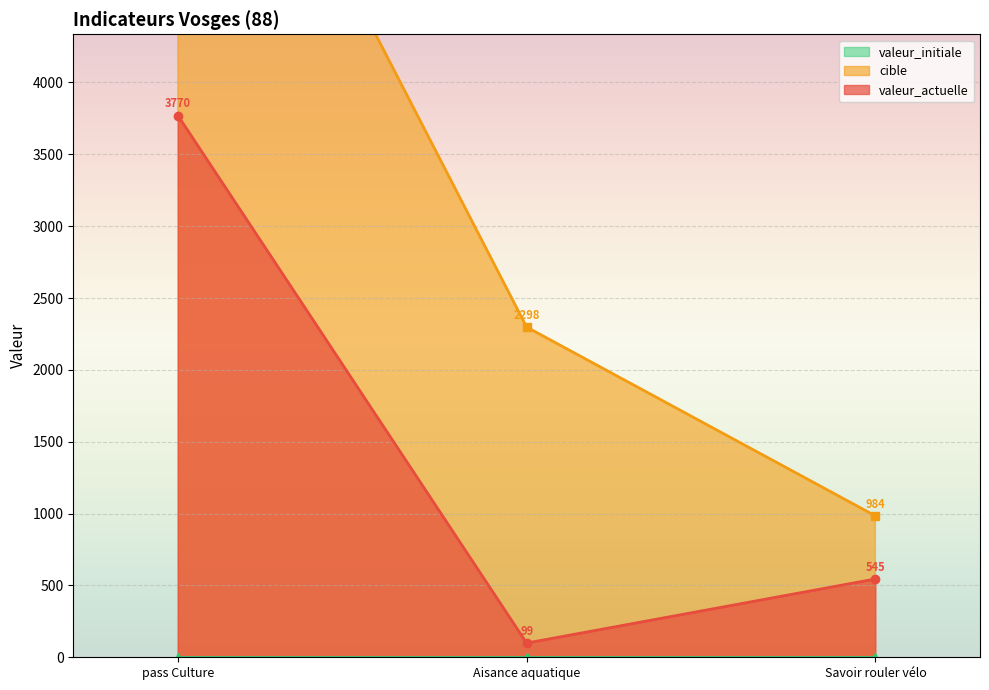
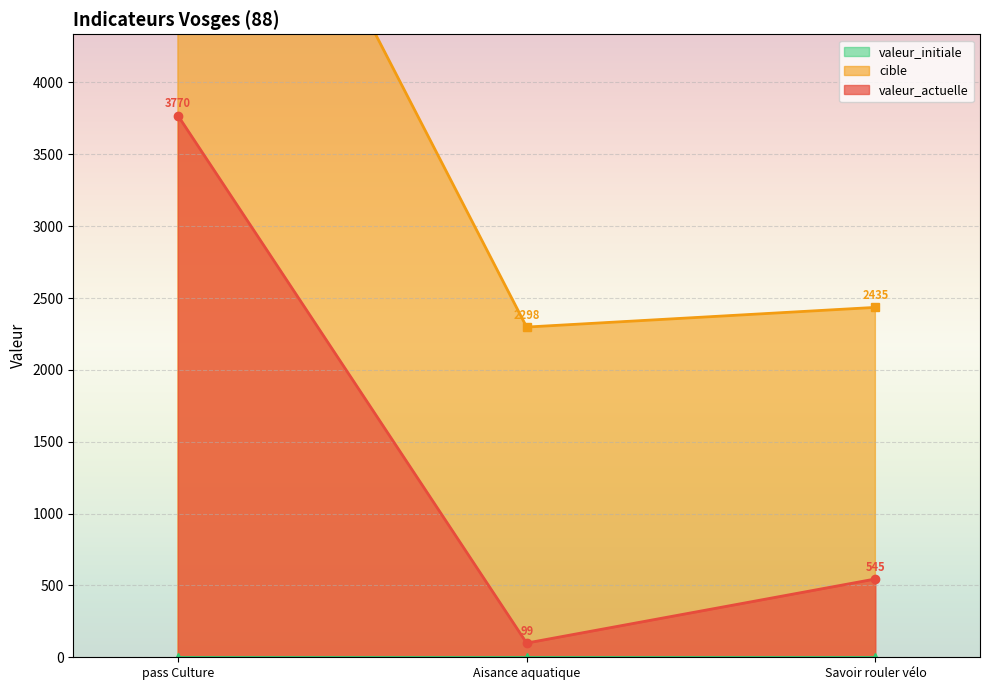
  {
    "valeur_initiale": {
      "pass Culture": 0,
      "Aisance aquatique": 0,
      "Savoir rouler vélo": 0
    },
    "cible": {
      "Aisance aquatique": 2298,
-     "Savoir rouler vélo": 984
+     "Savoir rouler vélo": 2435
    },
    "valeur_actuelle": {
      "pass Culture": 3770,
      "Aisance aquatique": 99,
      "Savoir rouler vélo": 545
    }
  }
